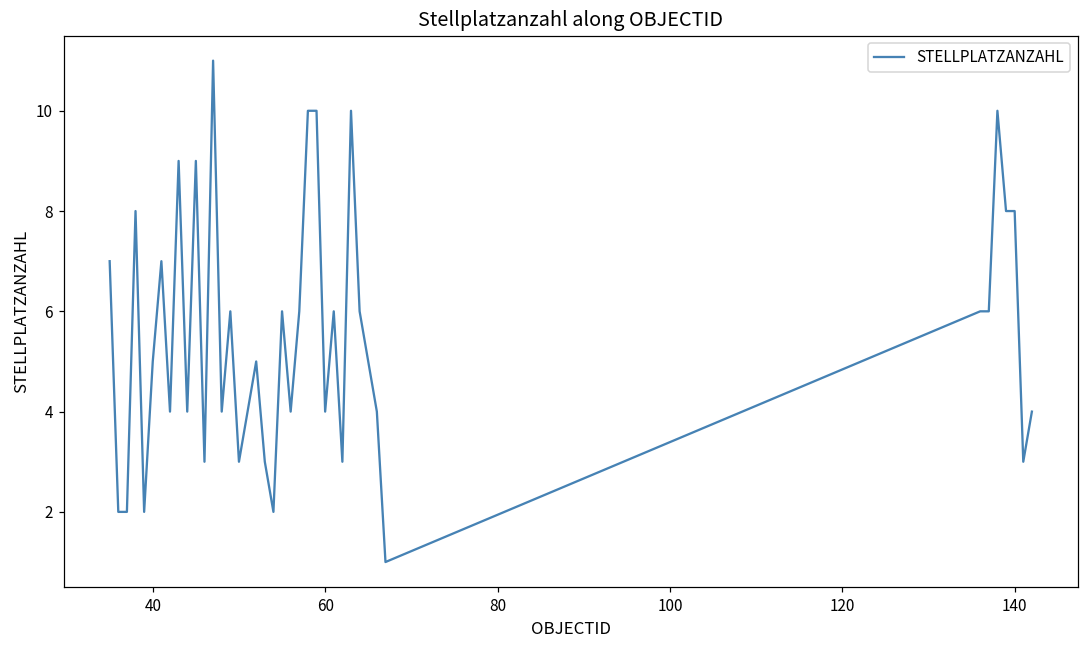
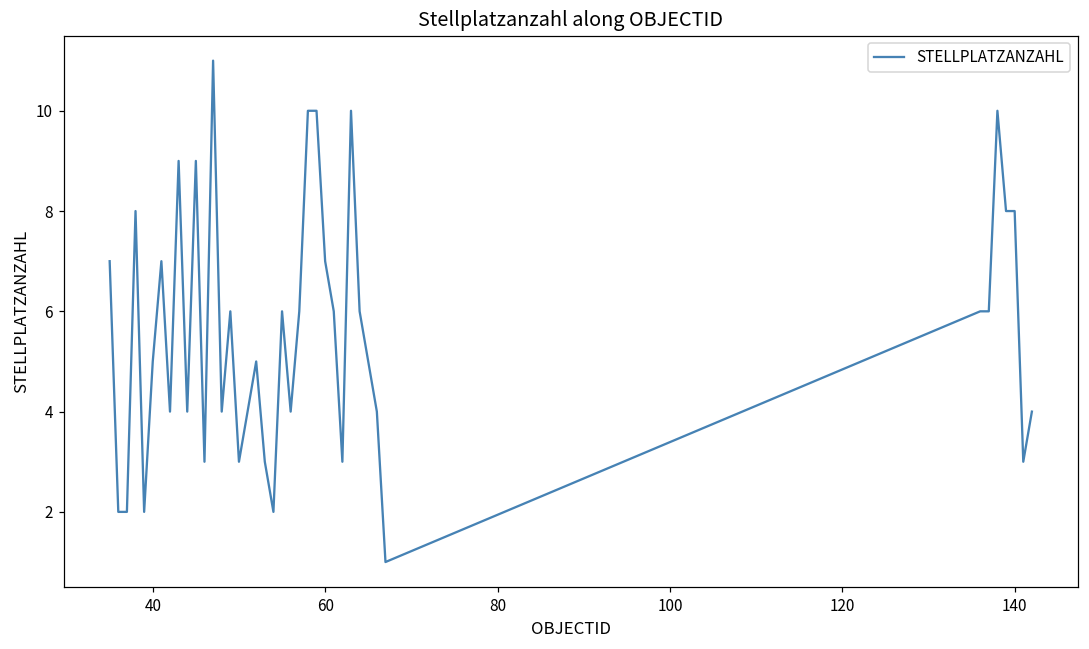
  {
    "40": 5,
-   "60": 4,
+   "60": 7,
    "140": 8
  }
